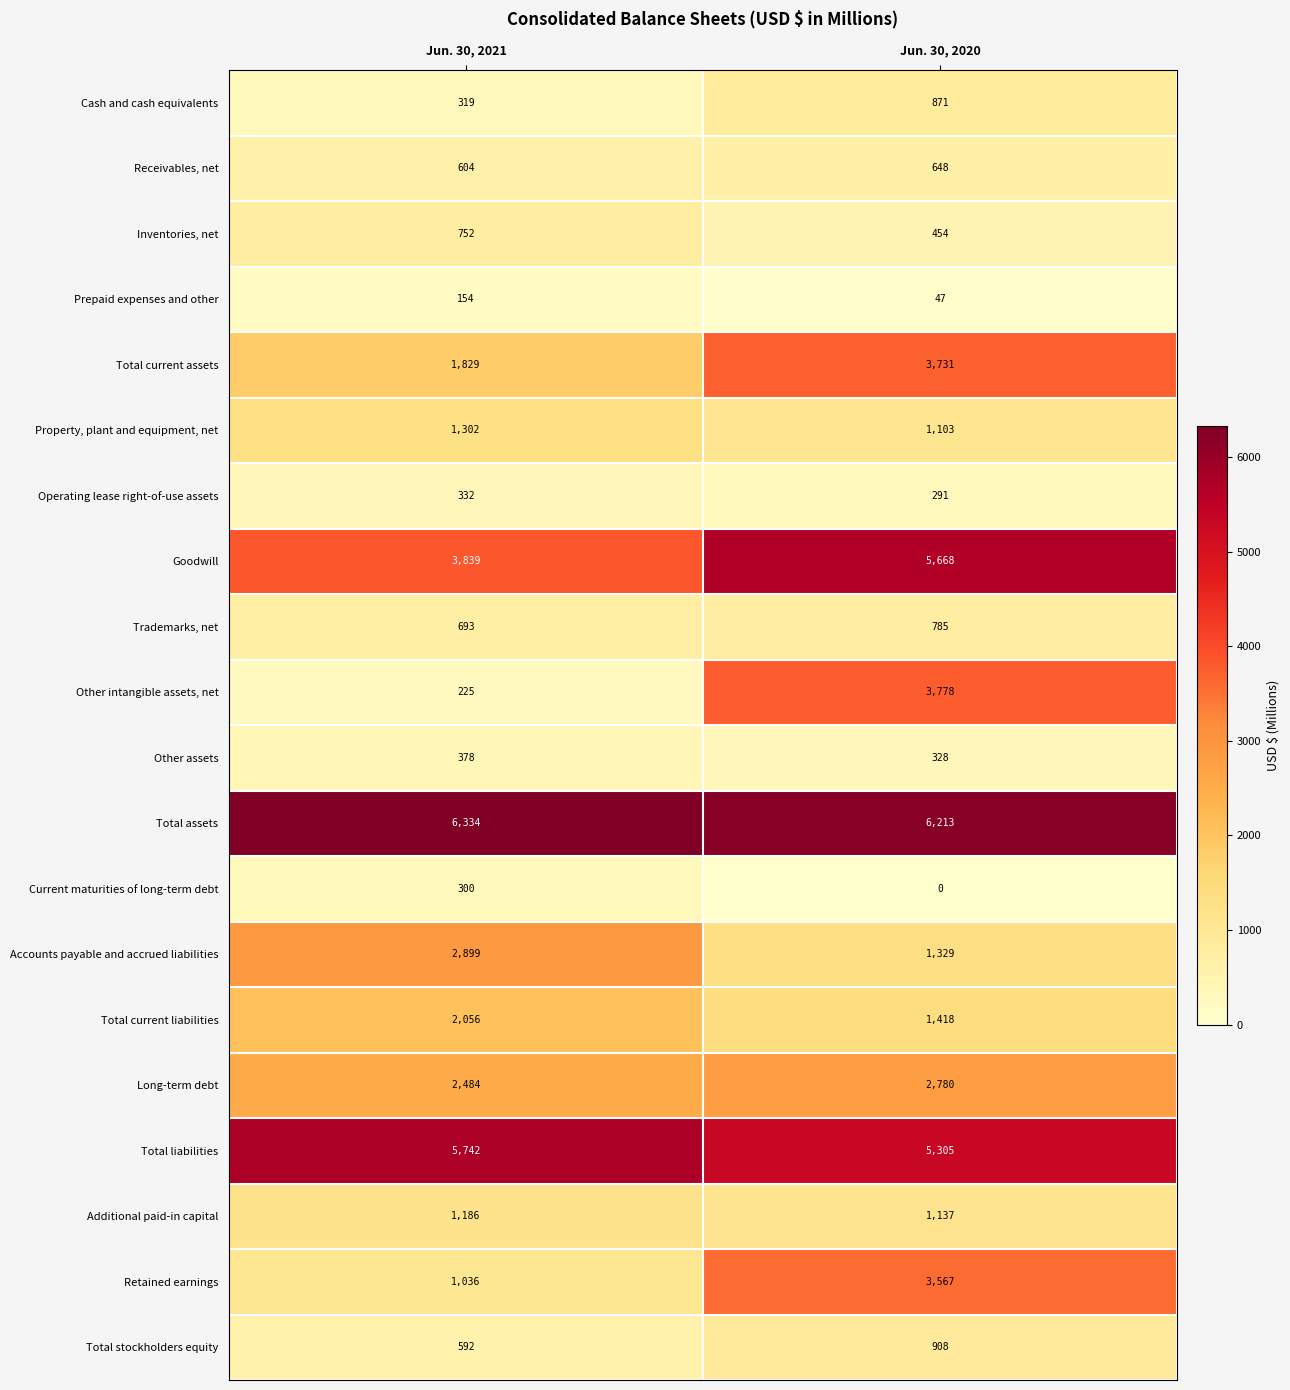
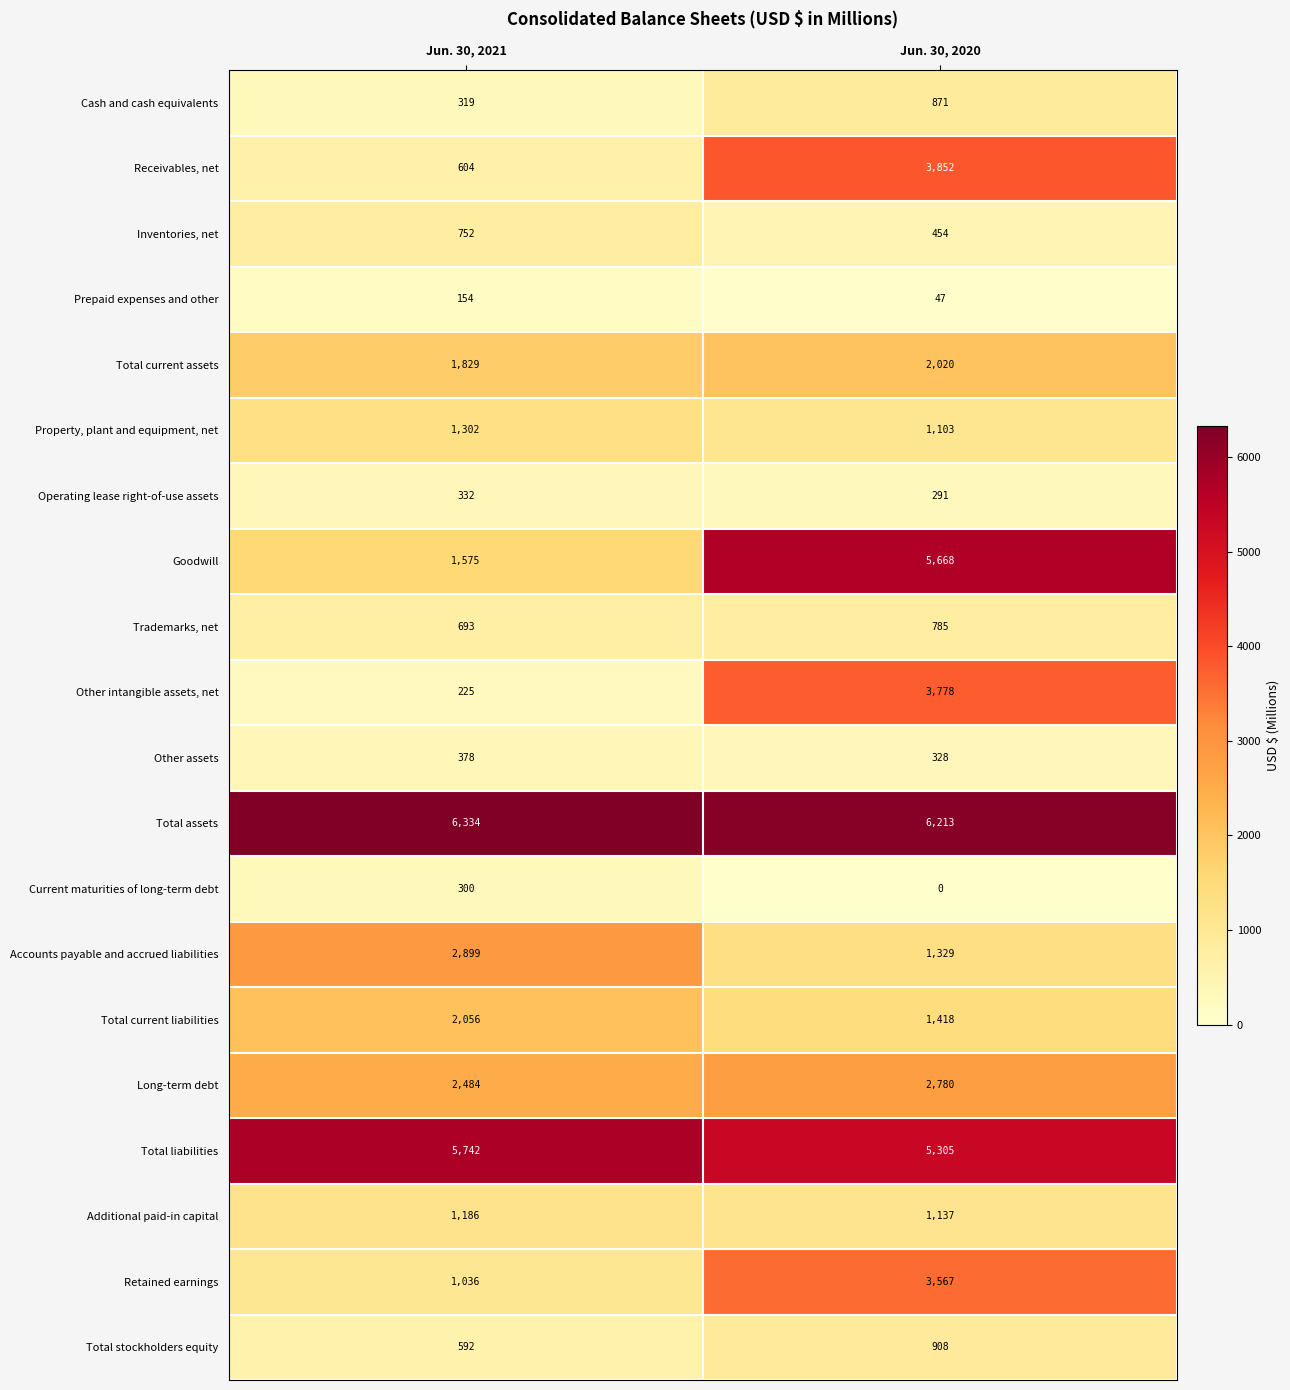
  {
    "Cash and cash equivalents": {
      "Jun. 30, 2021": "319",
      "Jun. 30, 2020": "871"
    },
    "Receivables, net": {
      "Jun. 30, 2021": "604",
-     "Jun. 30, 2020": "648"
+     "Jun. 30, 2020": "3,852"
    },
    "Inventories, net": {
      "Jun. 30, 2021": "752",
      "Jun. 30, 2020": "454"
    },
    "Prepaid expenses and other": {
      "Jun. 30, 2021": "154",
      "Jun. 30, 2020": "47"
    },
    "Total current assets": {
      "Jun. 30, 2021": "1,829",
-     "Jun. 30, 2020": "3,731"
+     "Jun. 30, 2020": "2,020"
    },
    "Property, plant and equipment, net": {
      "Jun. 30, 2021": "1,302",
      "Jun. 30, 2020": "1,103"
    },
    "Operating lease right-of-use assets": {
      "Jun. 30, 2021": "332",
      "Jun. 30, 2020": "291"
    },
    "Goodwill": {
-     "Jun. 30, 2021": "3,839",
+     "Jun. 30, 2021": "1,575",
      "Jun. 30, 2020": "5,668"
    },
    "Trademarks, net": {
      "Jun. 30, 2021": "693",
      "Jun. 30, 2020": "785"
    },
    "Other intangible assets, net": {
      "Jun. 30, 2021": "225",
      "Jun. 30, 2020": "3,778"
    },
    "Other assets": {
      "Jun. 30, 2021": "378",
      "Jun. 30, 2020": "328"
    },
    "Total assets": {
      "Jun. 30, 2021": "6,334",
      "Jun. 30, 2020": "6,213"
    },
    "Current maturities of long-term debt": {
      "Jun. 30, 2021": "300",
      "Jun. 30, 2020": "0"
    },
    "Accounts payable and accrued liabilities": {
      "Jun. 30, 2021": "2,899",
      "Jun. 30, 2020": "1,329"
    },
    "Total current liabilities": {
      "Jun. 30, 2021": "2,056",
      "Jun. 30, 2020": "1,418"
    },
    "Long-term debt": {
      "Jun. 30, 2021": "2,484",
      "Jun. 30, 2020": "2,780"
    },
    "Total liabilities": {
      "Jun. 30, 2021": "5,742",
      "Jun. 30, 2020": "5,305"
    },
    "Additional paid-in capital": {
      "Jun. 30, 2021": "1,186",
      "Jun. 30, 2020": "1,137"
    },
    "Retained earnings": {
      "Jun. 30, 2021": "1,036",
      "Jun. 30, 2020": "3,567"
    },
    "Total stockholders equity": {
      "Jun. 30, 2021": "592",
      "Jun. 30, 2020": "908"
    }
  }
